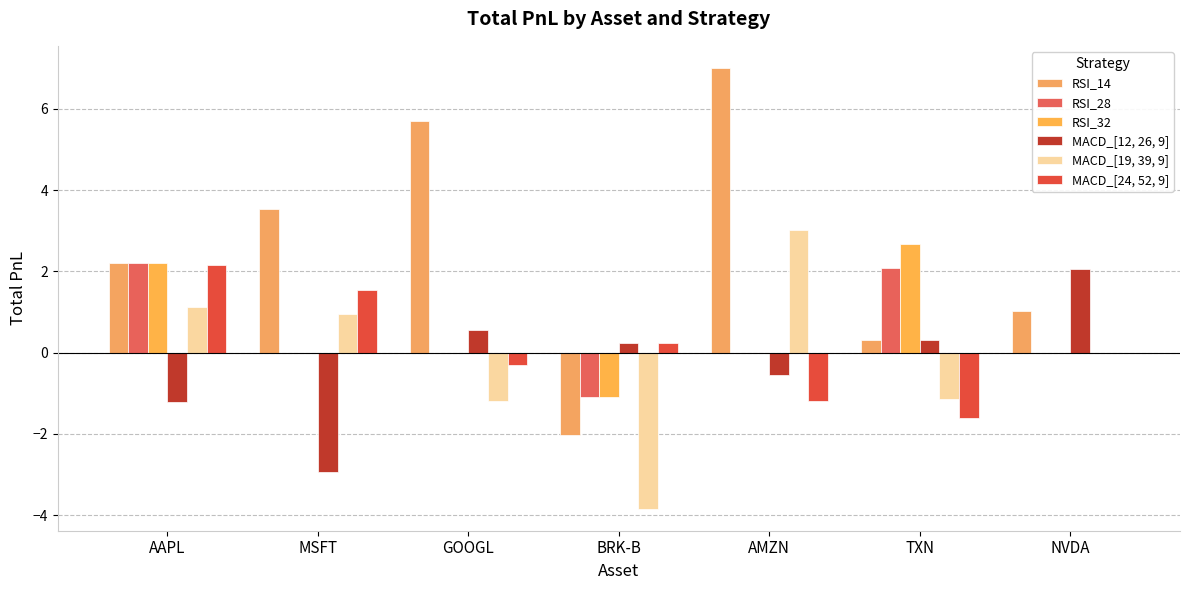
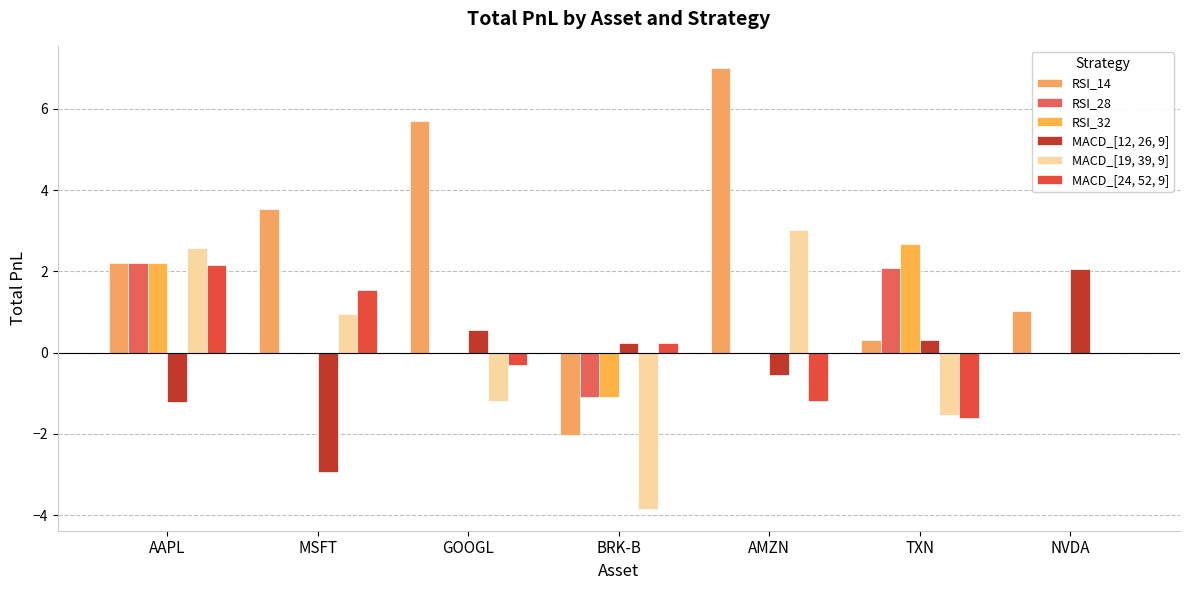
  {
    "MACD_[19, 39, 9]": {
-     "AAPL": 1.1,
+     "AAPL": 2.6,
      "MSFT": 0.9,
      "GOOGL": -1.2,
      "BRK-B": -3.8,
      "AMZN": 3.0,
-     "TXN": -1.1,
+     "TXN": -1.5,
      "NVDA": 0.0
    }
  }
